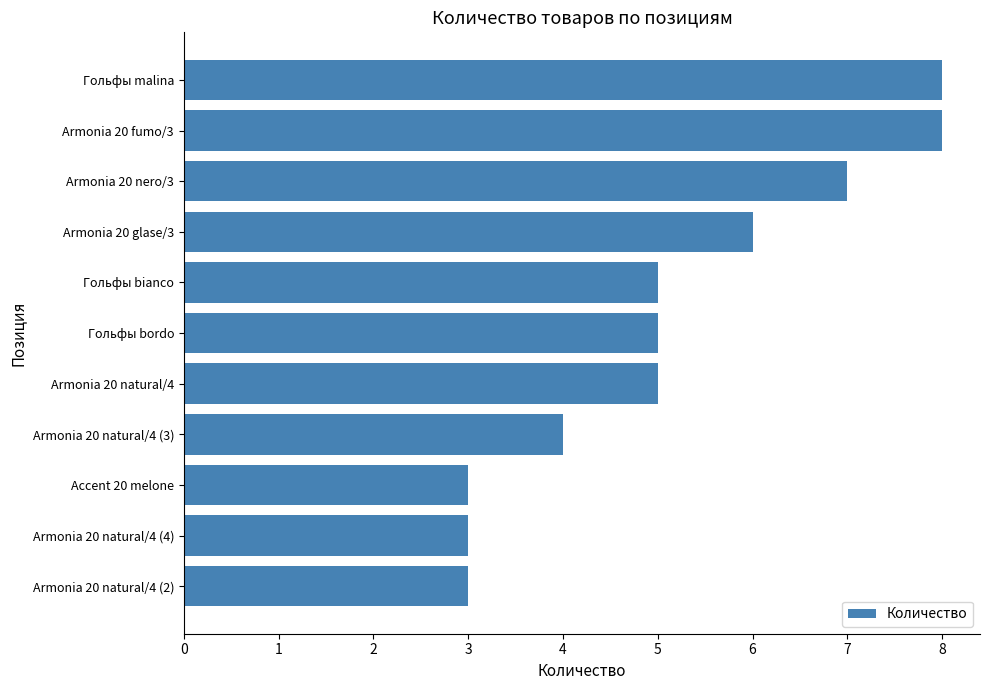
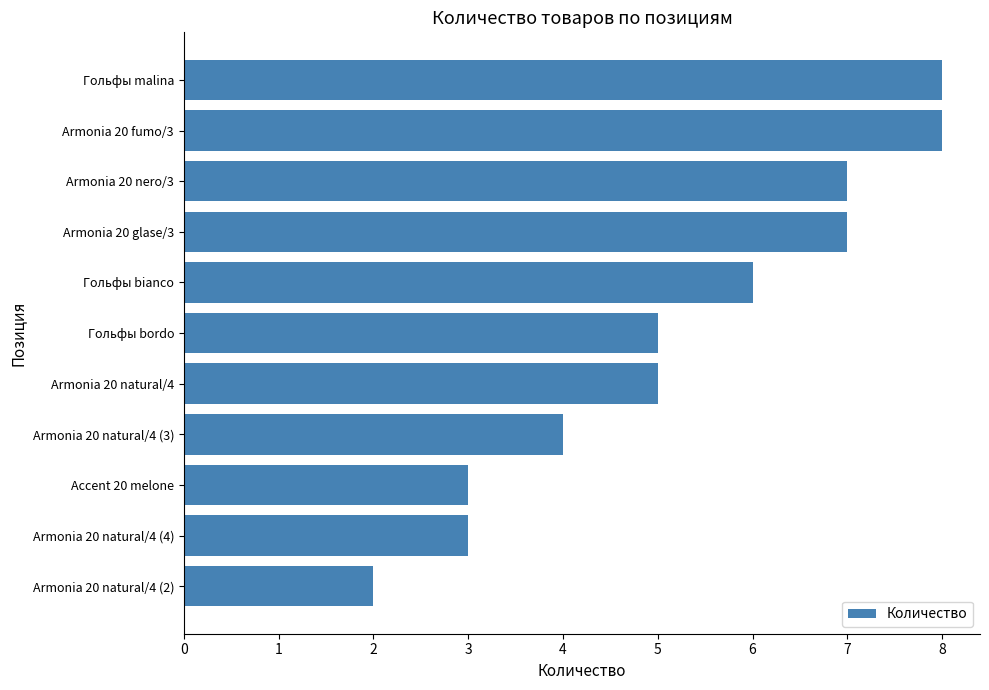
  {
    "Гольфы malina": 8,
    "Armonia 20 fumo/3": 8,
    "Armonia 20 nero/3": 7,
-   "Armonia 20 glase/3": 6,
-   "Гольфы bianco": 5,
+   "Armonia 20 glase/3": 7,
+   "Гольфы bianco": 6,
    "Гольфы bordo": 5,
    "Armonia 20 natural/4": 5,
    "Armonia 20 natural/4 (3)": 4,
    "Accent 20 melone": 3,
    "Armonia 20 natural/4 (4)": 3,
-   "Armonia 20 natural/4 (2)": 3
+   "Armonia 20 natural/4 (2)": 2
  }
